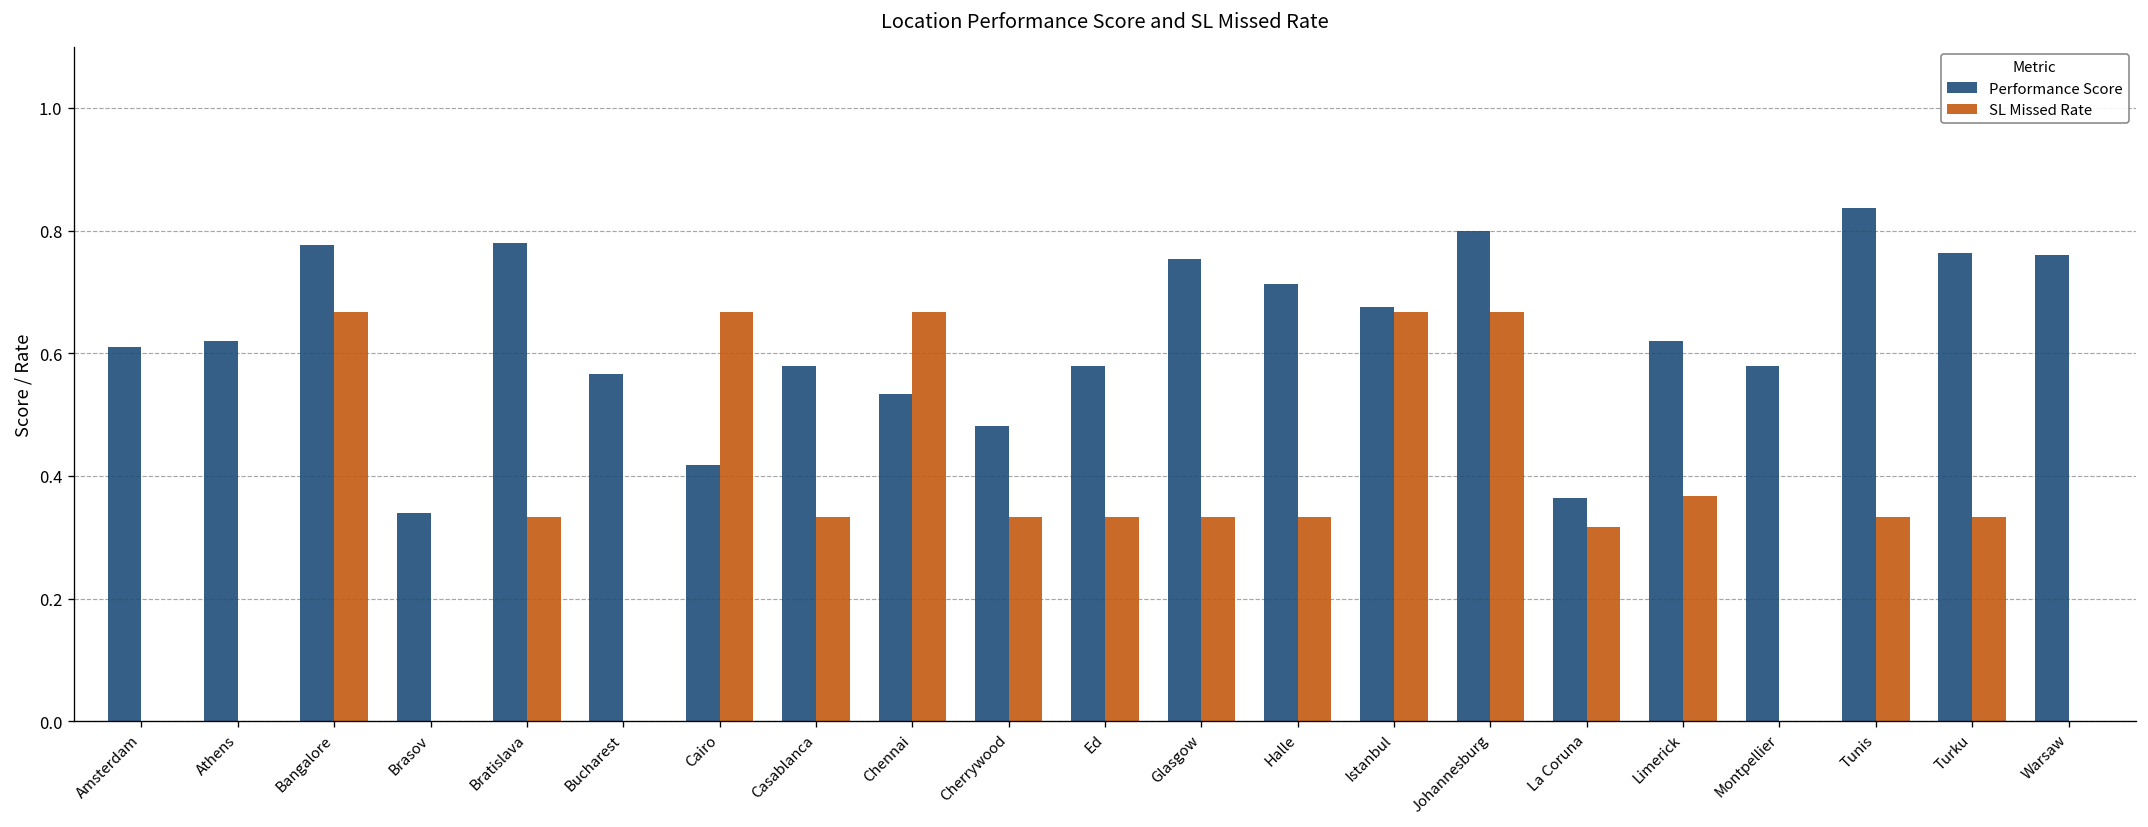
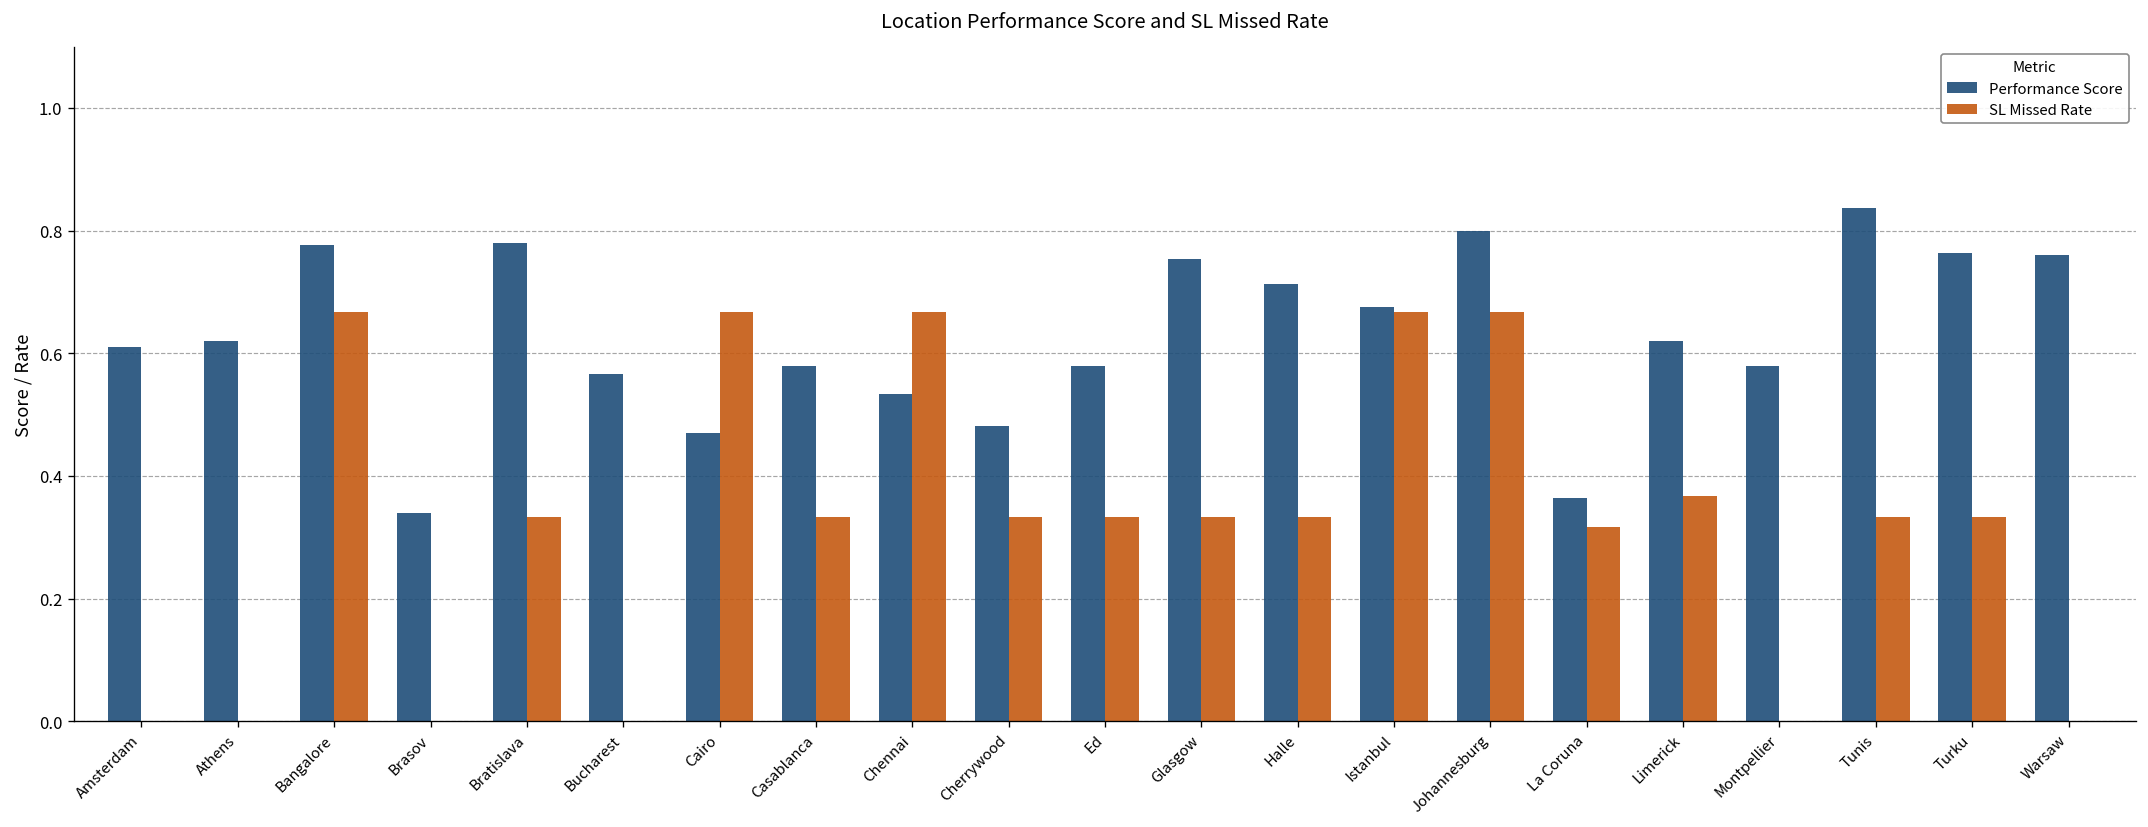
  {
    "Performance Score": {
      "Amsterdam": 0.61,
      "Athens": 0.62,
      "Bangalore": 0.78,
      "Brasov": 0.34,
      "Bratislava": 0.78,
      "Bucharest": 0.57,
-     "Cairo": 0.42,
+     "Cairo": 0.47,
      "Casablanca": 0.58,
      "Chennai": 0.53,
      "Cherrywood": 0.48,
      "Ed": 0.58,
      "Glasgow": 0.75,
      "Halle": 0.71,
      "Istanbul": 0.68,
      "Johannesburg": 0.80,
      "La Coruna": 0.36,
      "Limerick": 0.62,
      "Montpellier": 0.58,
      "Tunis": 0.84,
      "Turku": 0.76,
      "Warsaw": 0.76
    },
    "SL Missed Rate": {
      "Amsterdam": 0.00,
      "Athens": 0.00,
      "Bangalore": 0.67,
      "Brasov": 0.00,
      "Bratislava": 0.33,
      "Bucharest": 0.00,
      "Cairo": 0.67,
      "Casablanca": 0.33,
      "Chennai": 0.67,
      "Cherrywood": 0.33,
      "Ed": 0.33,
      "Glasgow": 0.33,
      "Halle": 0.33,
      "Istanbul": 0.67,
      "Johannesburg": 0.67,
      "La Coruna": 0.32,
      "Limerick": 0.37,
      "Montpellier": 0.00,
      "Tunis": 0.33,
      "Turku": 0.33,
      "Warsaw": 0.00
    }
  }
